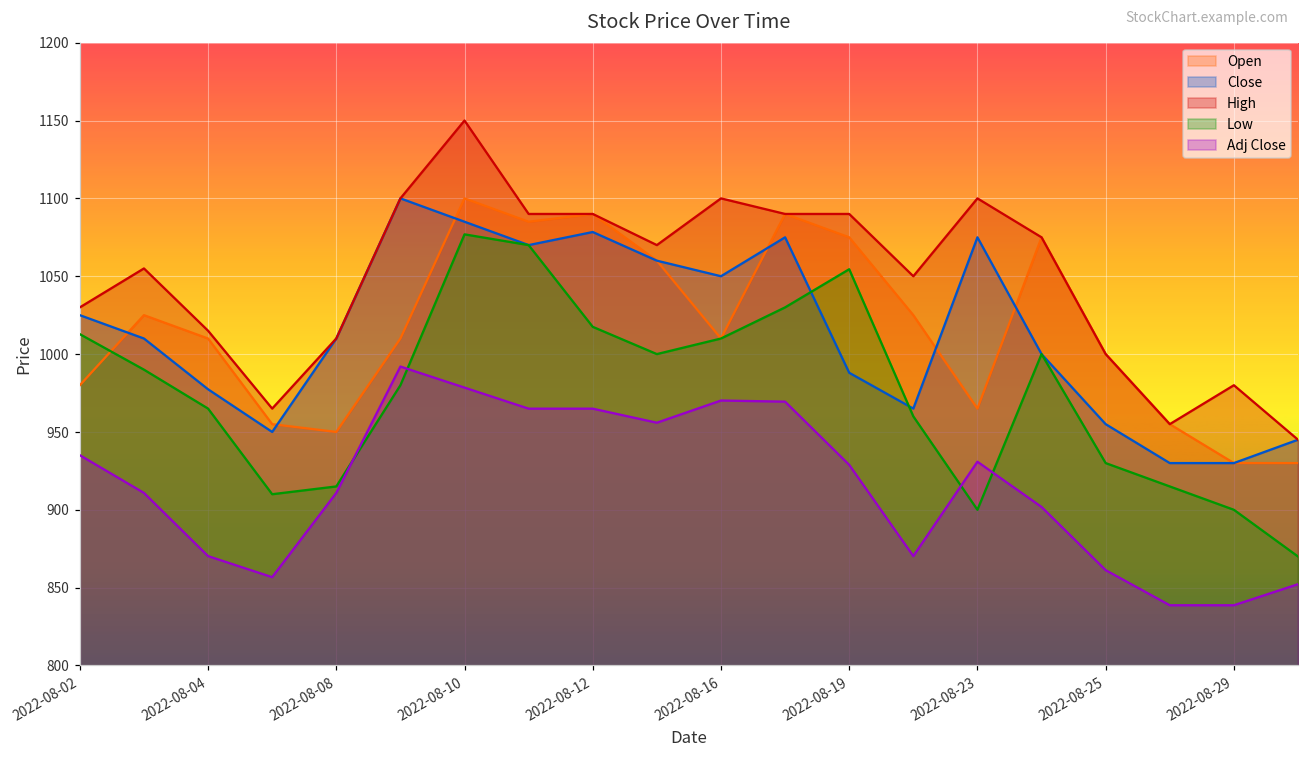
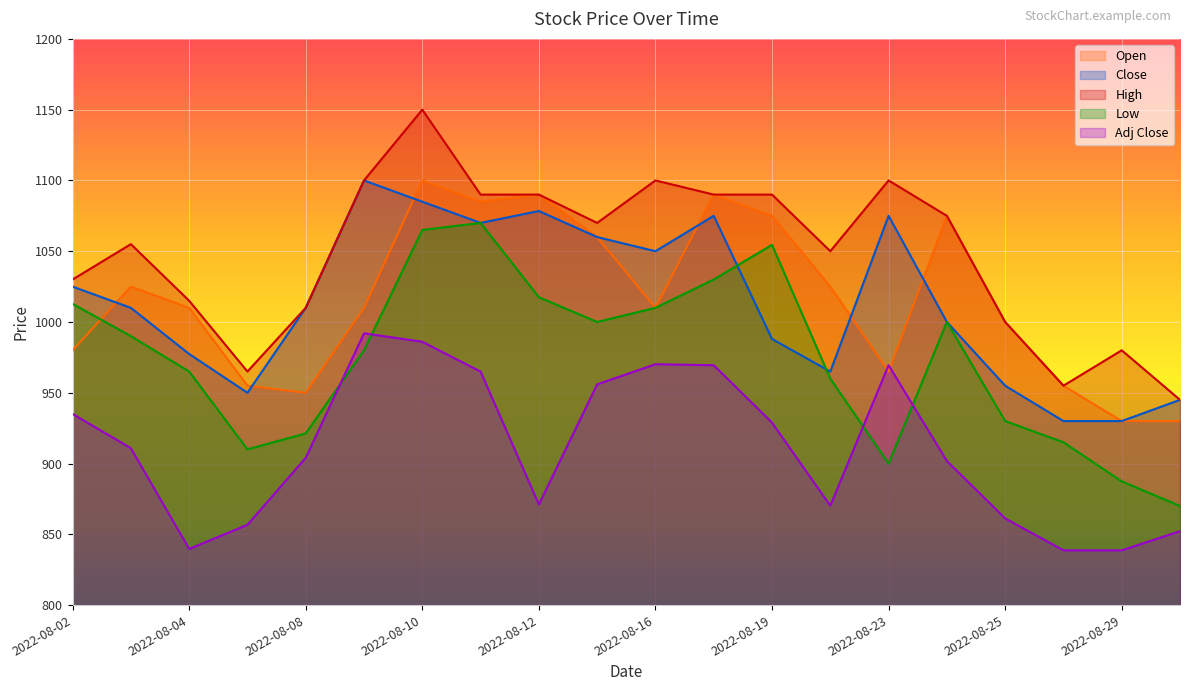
  {
    "Close": {
      "2022-08-02": 1025,
      "2022-08-04": 977,
      "2022-08-10": 1085,
      "2022-08-12": 1078,
      "2022-08-16": 1050,
      "2022-08-19": 988,
      "2022-08-23": 1075,
      "2022-08-25": 955
    },
    "Low": {
      "2022-08-02": 1013,
      "2022-08-04": 965,
-     "2022-08-08": 915,
-     "2022-08-10": 1077,
+     "2022-08-08": 921,
+     "2022-08-10": 1065,
      "2022-08-12": 1018,
      "2022-08-19": 1055,
      "2022-08-23": 900,
      "2022-08-25": 930,
-     "2022-08-29": 900
+     "2022-08-29": 887
    },
    "Adj Close": {
      "2022-08-02": 935,
-     "2022-08-04": 870,
-     "2022-08-08": 911,
-     "2022-08-10": 978,
-     "2022-08-12": 965,
+     "2022-08-04": 840,
+     "2022-08-08": 904,
+     "2022-08-10": 986,
+     "2022-08-12": 871,
      "2022-08-16": 970,
      "2022-08-19": 929,
-     "2022-08-23": 931,
+     "2022-08-23": 969,
      "2022-08-25": 861,
      "2022-08-29": 839
    }
  }
